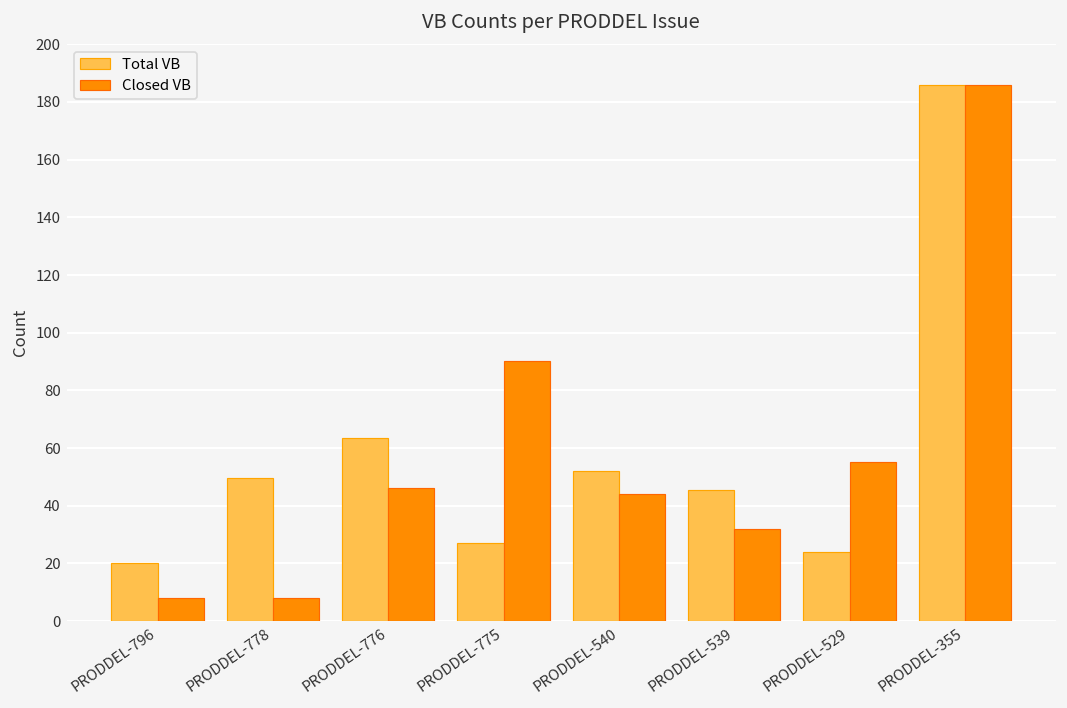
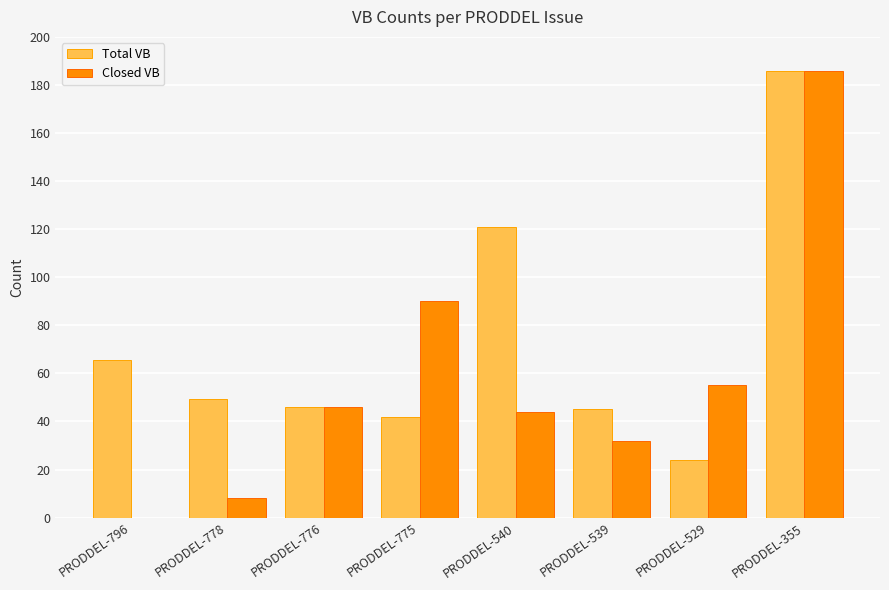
  {
    "Total VB": {
-     "PRODDEL-796": 20,
+     "PRODDEL-796": 65,
      "PRODDEL-778": 50,
-     "PRODDEL-776": 63,
-     "PRODDEL-775": 27,
-     "PRODDEL-540": 52,
+     "PRODDEL-776": 46,
+     "PRODDEL-775": 42,
+     "PRODDEL-540": 121,
      "PRODDEL-539": 45,
      "PRODDEL-529": 24,
      "PRODDEL-355": 186
    },
    "Closed VB": {
-     "PRODDEL-796": 8,
+     "PRODDEL-796": 0,
      "PRODDEL-778": 8,
      "PRODDEL-776": 46,
      "PRODDEL-775": 90,
      "PRODDEL-540": 44,
      "PRODDEL-539": 32,
      "PRODDEL-529": 55,
      "PRODDEL-355": 186
    }
  }
